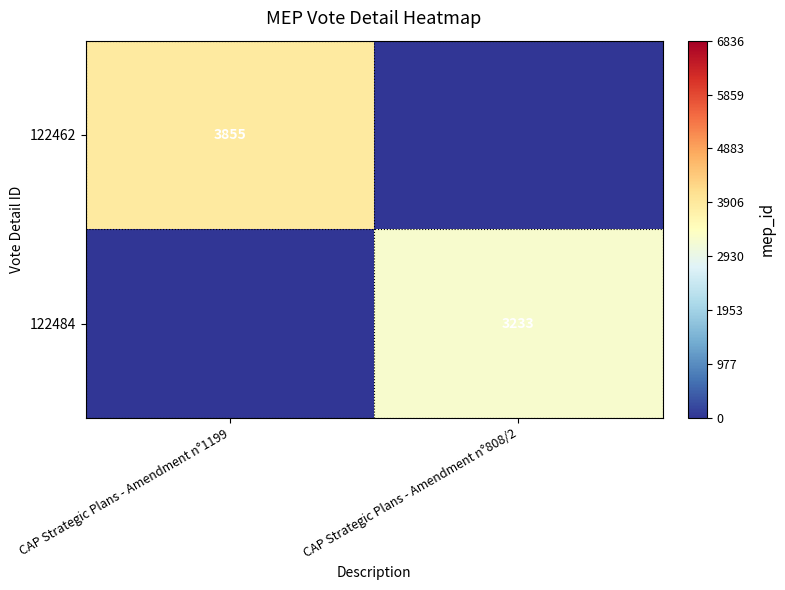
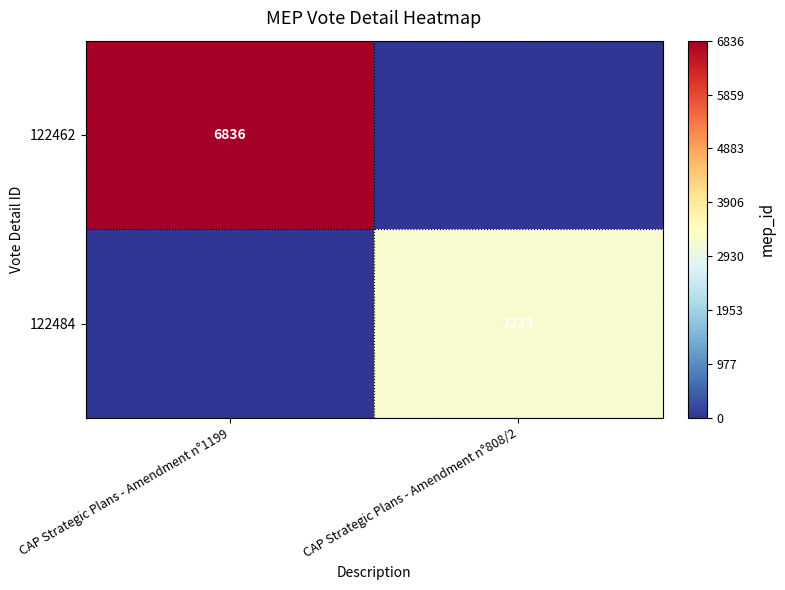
  {
    "122462": {
-     "CAP Strategic Plans - Amendment n°1199": 3855
+     "CAP Strategic Plans - Amendment n°1199": 6836
    },
    "122484": {
      "CAP Strategic Plans - Amendment n°808/2": 3233
    }
  }
